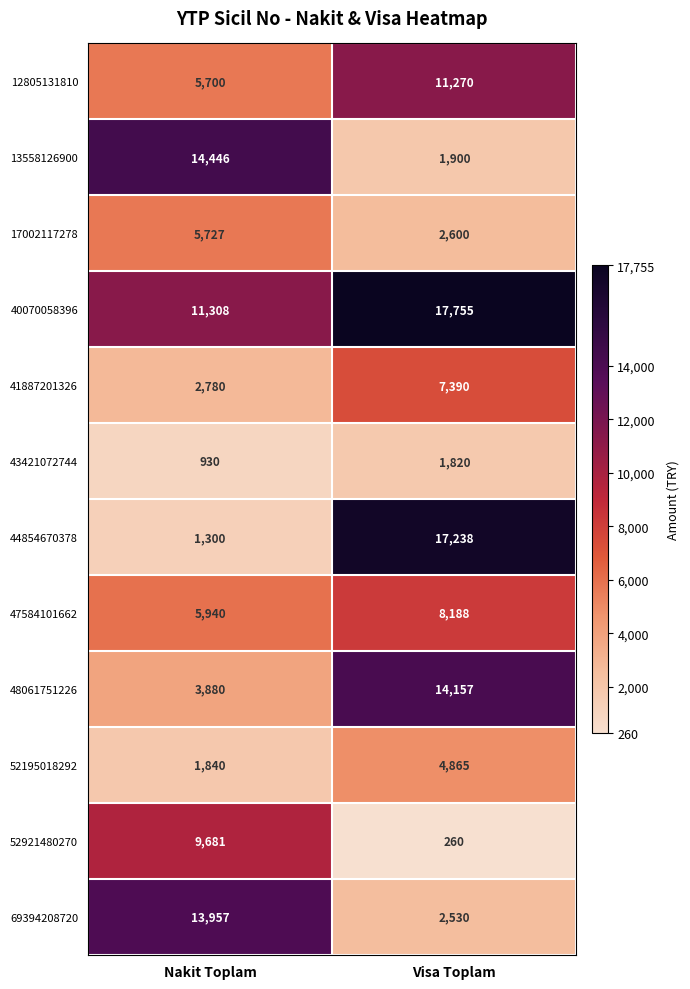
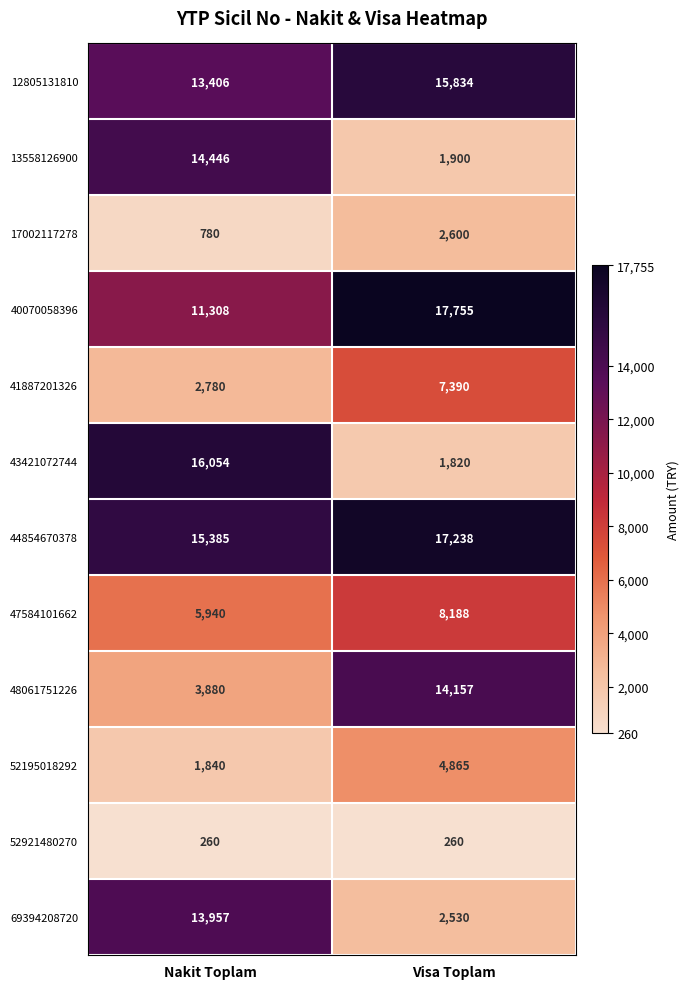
  {
    "12805131810": {
-     "Nakit Toplam": "5,700",
-     "Visa Toplam": "11,270"
+     "Nakit Toplam": "13,406",
+     "Visa Toplam": "15,834"
    },
    "13558126900": {
      "Nakit Toplam": "14,446",
      "Visa Toplam": "1,900"
    },
    "17002117278": {
-     "Nakit Toplam": "5,727",
+     "Nakit Toplam": "780",
      "Visa Toplam": "2,600"
    },
    "40070058396": {
      "Nakit Toplam": "11,308",
      "Visa Toplam": "17,755"
    },
    "41887201326": {
      "Nakit Toplam": "2,780",
      "Visa Toplam": "7,390"
    },
    "43421072744": {
-     "Nakit Toplam": "930",
+     "Nakit Toplam": "16,054",
      "Visa Toplam": "1,820"
    },
    "44854670378": {
-     "Nakit Toplam": "1,300",
+     "Nakit Toplam": "15,385",
      "Visa Toplam": "17,238"
    },
    "47584101662": {
      "Nakit Toplam": "5,940",
      "Visa Toplam": "8,188"
    },
    "48061751226": {
      "Nakit Toplam": "3,880",
      "Visa Toplam": "14,157"
    },
    "52195018292": {
      "Nakit Toplam": "1,840",
      "Visa Toplam": "4,865"
    },
    "52921480270": {
-     "Nakit Toplam": "9,681",
+     "Nakit Toplam": "260",
      "Visa Toplam": "260"
    },
    "69394208720": {
      "Nakit Toplam": "13,957",
      "Visa Toplam": "2,530"
    }
  }
